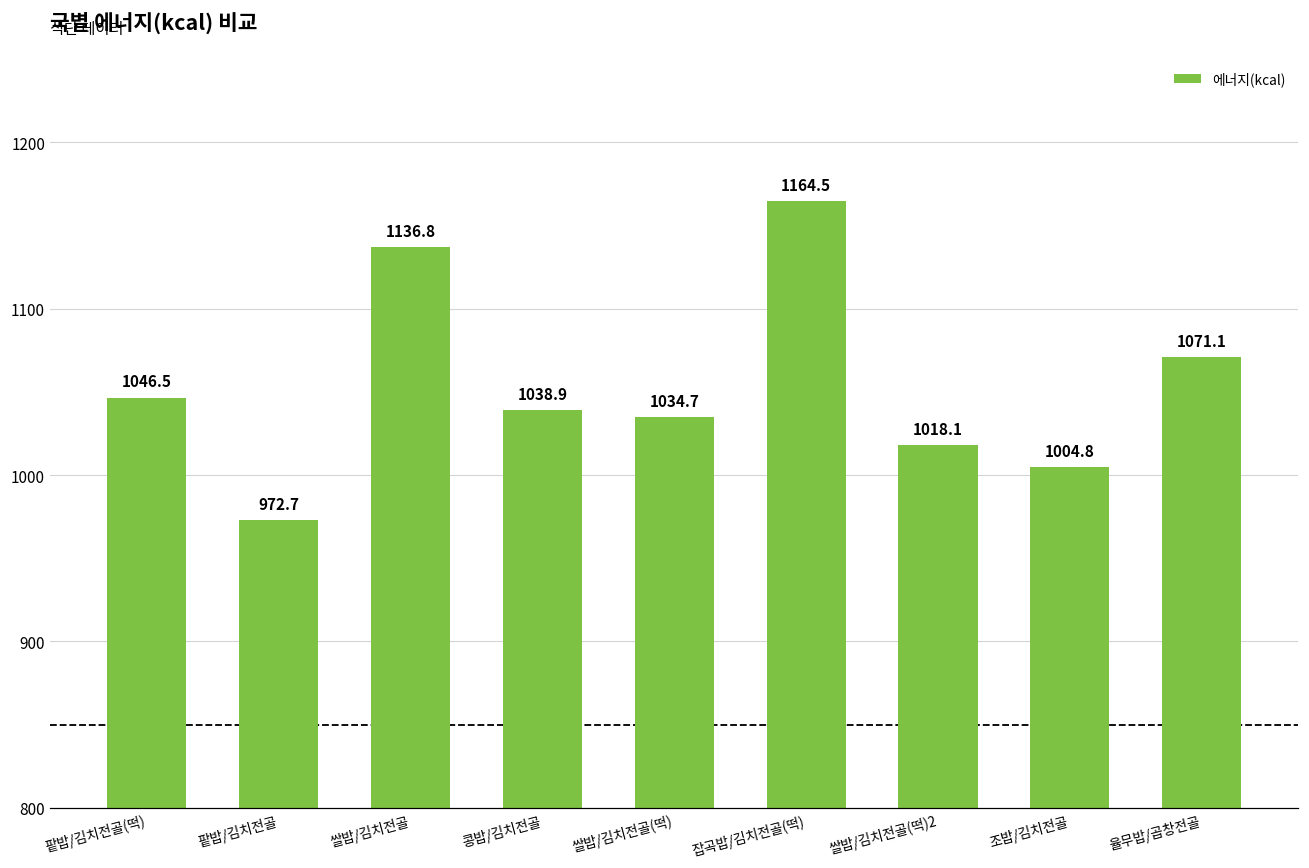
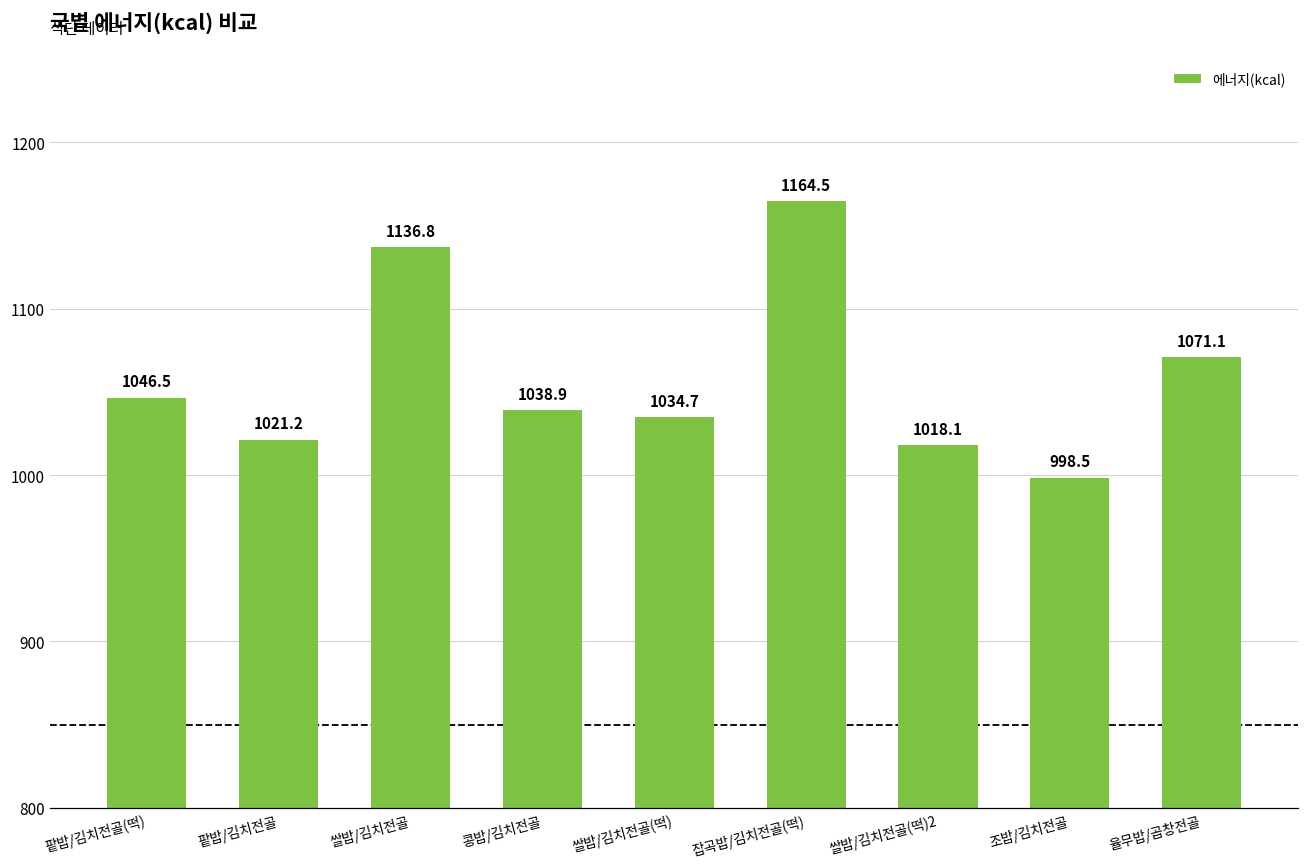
  {
    "팥밥/김치전골(떡)": 1046.5,
-   "팥밥/김치전골": 972.7,
+   "팥밥/김치전골": 1021.2,
    "쌀밥/김치전골": 1136.8,
    "콩밥/김치전골": 1038.9,
    "쌀밥/김치전골(떡)": 1034.7,
    "잡곡밥/김치전골(떡)": 1164.5,
    "쌀밥/김치전골(떡)2": 1018.1,
-   "조밥/김치전골": 1004.8,
+   "조밥/김치전골": 998.5,
    "율무밥/곱창전골": 1071.1
  }
